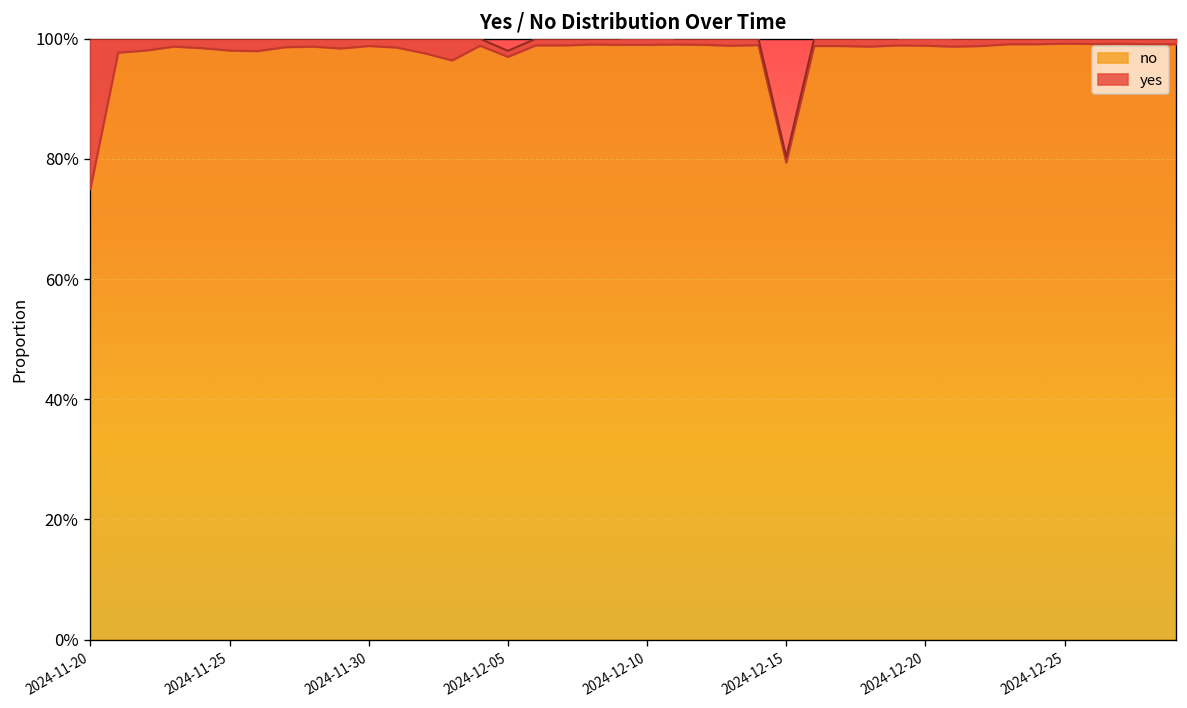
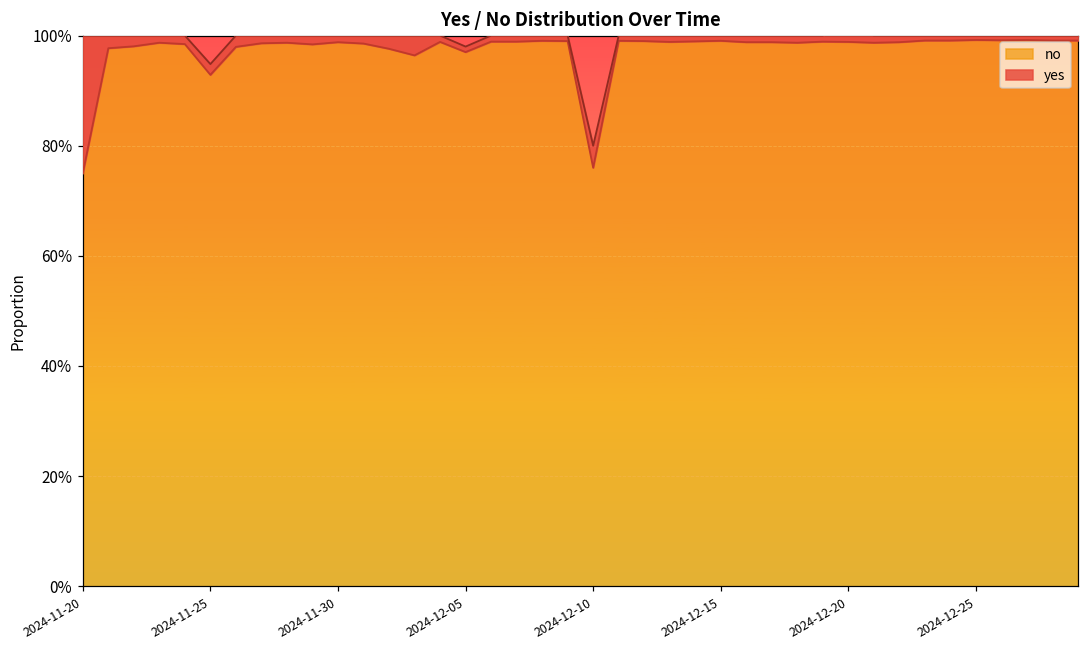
  {
    "no": {
      "2024-11-20": "75%",
-     "2024-11-25": "98%",
+     "2024-11-25": "93%",
      "2024-11-30": "99%",
      "2024-12-05": "97%",
-     "2024-12-10": "99%",
-     "2024-12-15": "79%",
+     "2024-12-10": "76%",
+     "2024-12-15": "99%",
      "2024-12-20": "99%",
      "2024-12-25": "99%"
    },
    "yes": {
      "2024-11-20": "25%",
      "2024-11-25": "2%",
      "2024-11-30": "1%",
      "2024-12-05": "1%",
      "2024-12-15": "1%",
      "2024-12-25": "1%"
    }
  }
